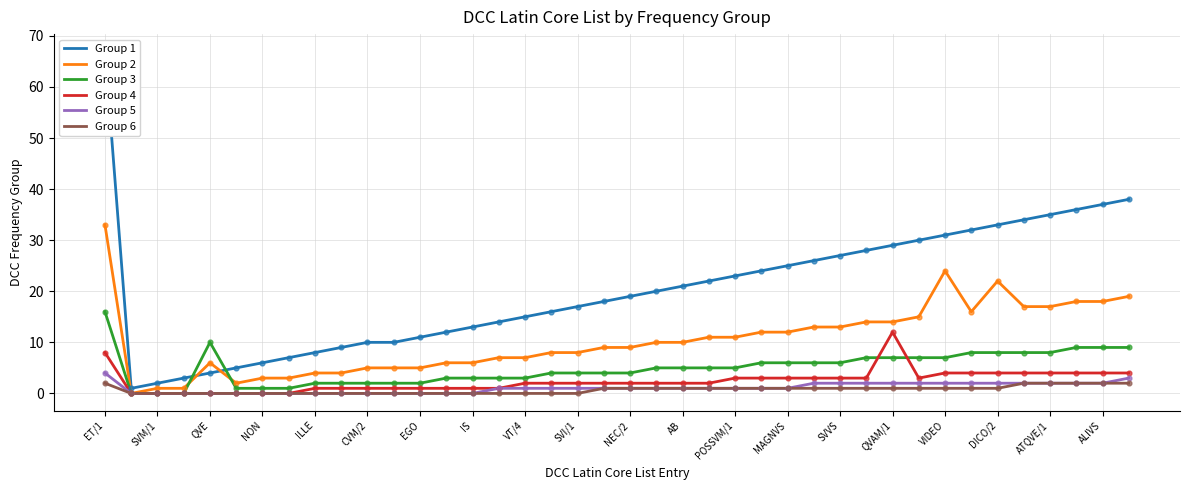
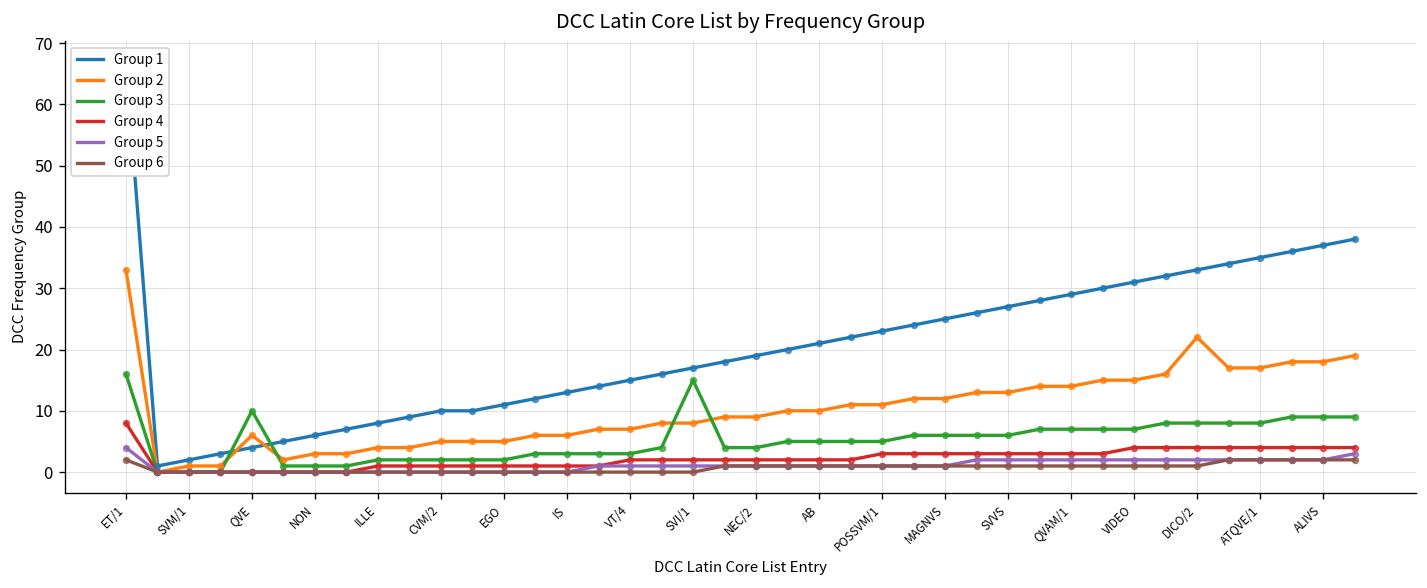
  {
    "Group 1": {
      "SVM/1": 2,
      "QVE": 4,
      "NON": 6,
      "ILLE": 8,
      "CVM/2": 10,
      "EGO": 11,
      "IS": 13,
      "VT/4": 15,
      "SVI/1": 17,
      "NEC/2": 19,
      "AB": 21,
      "POSSVM/1": 23,
      "MAGNVS": 25,
      "SVVS": 27,
      "QVAM/1": 29,
      "VIDEO": 31,
      "DICO/2": 33,
      "ATQVE/1": 35,
      "ALIVS": 37
    },
    "Group 2": {
      "ET/1": 33,
      "SVM/1": 1,
      "QVE": 6,
      "NON": 3,
      "ILLE": 4,
      "CVM/2": 5,
      "EGO": 5,
      "IS": 6,
      "VT/4": 7,
      "SVI/1": 8,
      "NEC/2": 9,
      "AB": 10,
      "POSSVM/1": 11,
      "MAGNVS": 12,
      "SVVS": 13,
      "QVAM/1": 14,
-     "VIDEO": 24,
+     "VIDEO": 15,
      "DICO/2": 22,
      "ATQVE/1": 17,
      "ALIVS": 18
    },
    "Group 3": {
      "ET/1": 16,
      "QVE": 10,
      "NON": 1,
      "ILLE": 2,
      "CVM/2": 2,
      "EGO": 2,
      "IS": 3,
      "VT/4": 3,
-     "SVI/1": 4,
+     "SVI/1": 15,
      "NEC/2": 4,
      "AB": 5,
      "POSSVM/1": 5,
      "MAGNVS": 6,
      "SVVS": 6,
      "QVAM/1": 7,
      "VIDEO": 7,
      "DICO/2": 8,
      "ATQVE/1": 8,
      "ALIVS": 9
    },
    "Group 4": {
      "ET/1": 8,
      "ILLE": 1,
      "CVM/2": 1,
      "EGO": 1,
      "IS": 1,
      "VT/4": 2,
      "SVI/1": 2,
      "NEC/2": 2,
      "AB": 2,
      "POSSVM/1": 3,
      "MAGNVS": 3,
      "SVVS": 3,
-     "QVAM/1": 12,
+     "QVAM/1": 3,
      "VIDEO": 4,
      "DICO/2": 4,
      "ATQVE/1": 4,
      "ALIVS": 4
    },
    "Group 5": {
      "ET/1": 4,
      "VT/4": 1,
      "SVI/1": 1,
      "SVVS": 2,
      "QVAM/1": 2,
      "VIDEO": 2,
      "DICO/2": 2
    },
    "Group 6": {
      "ET/1": 2,
      "VT/4": 0,
      "SVI/1": 0,
      "SVVS": 1,
      "QVAM/1": 1,
      "VIDEO": 1,
      "DICO/2": 1
    }
  }
